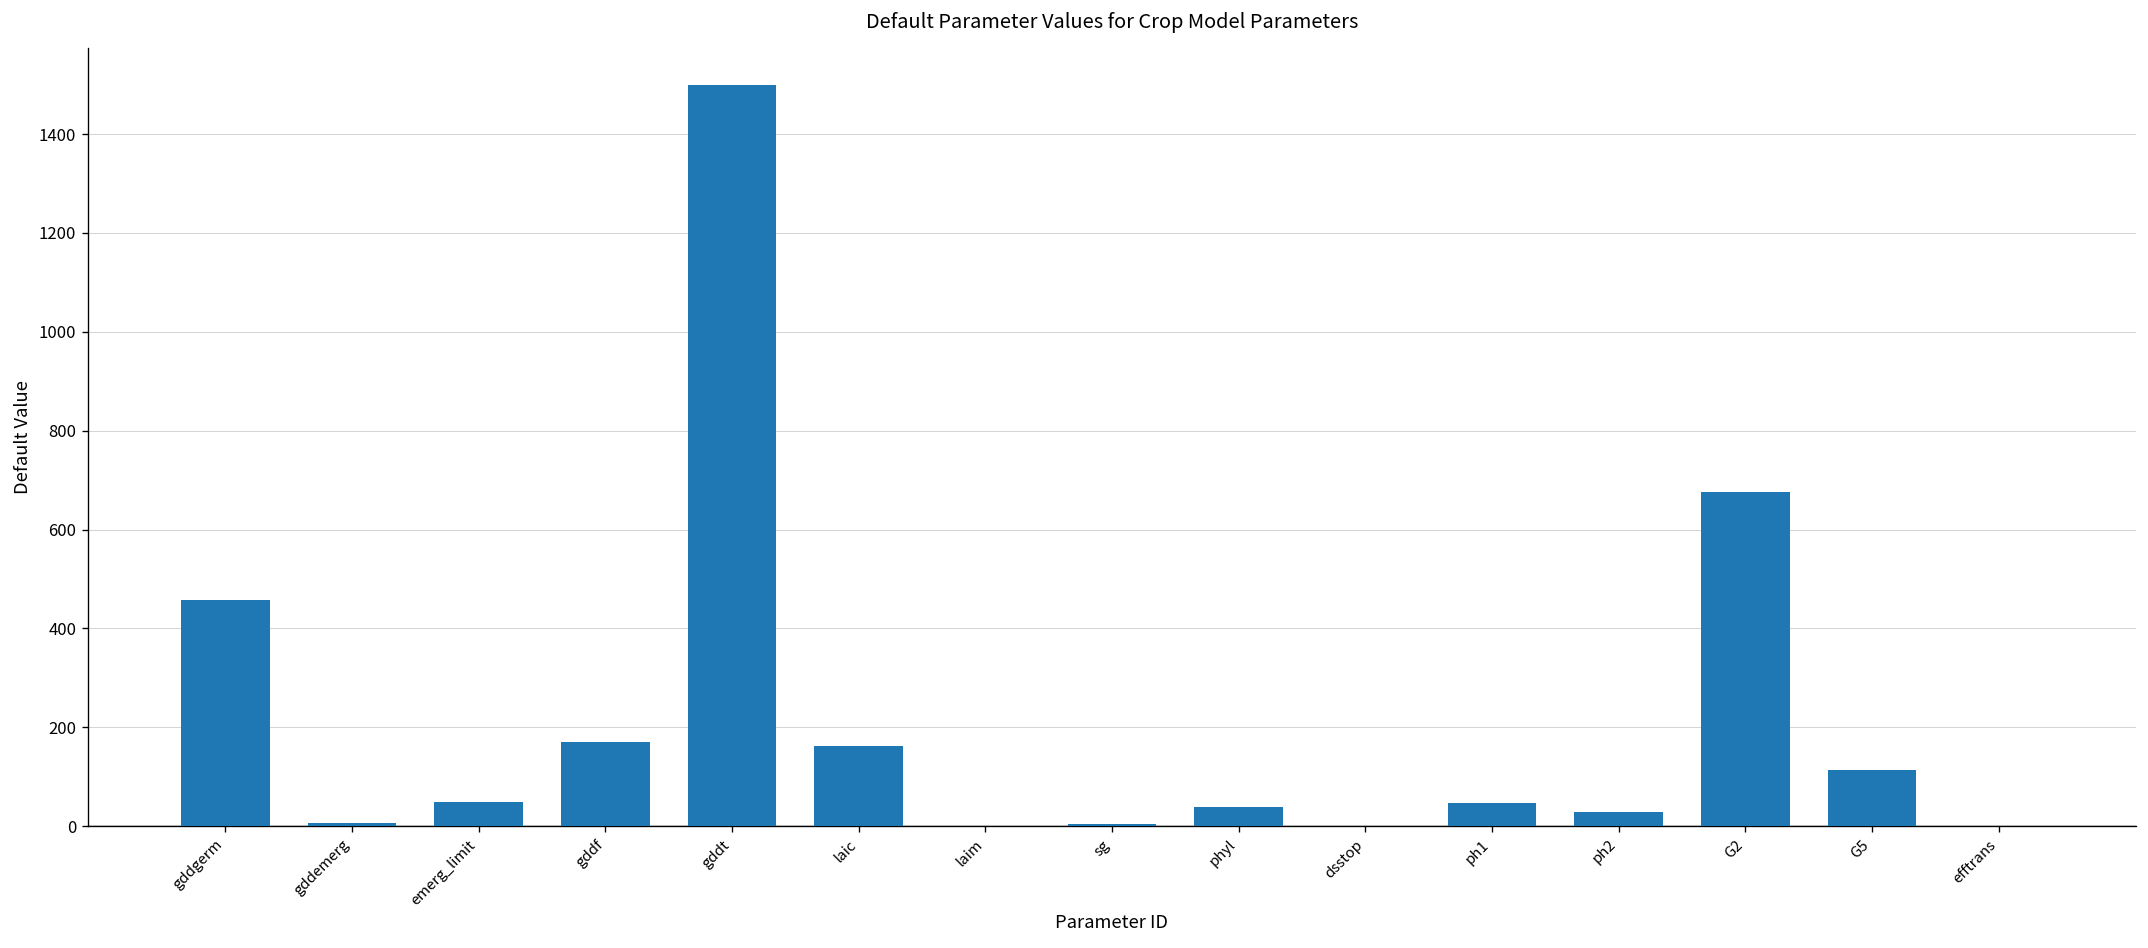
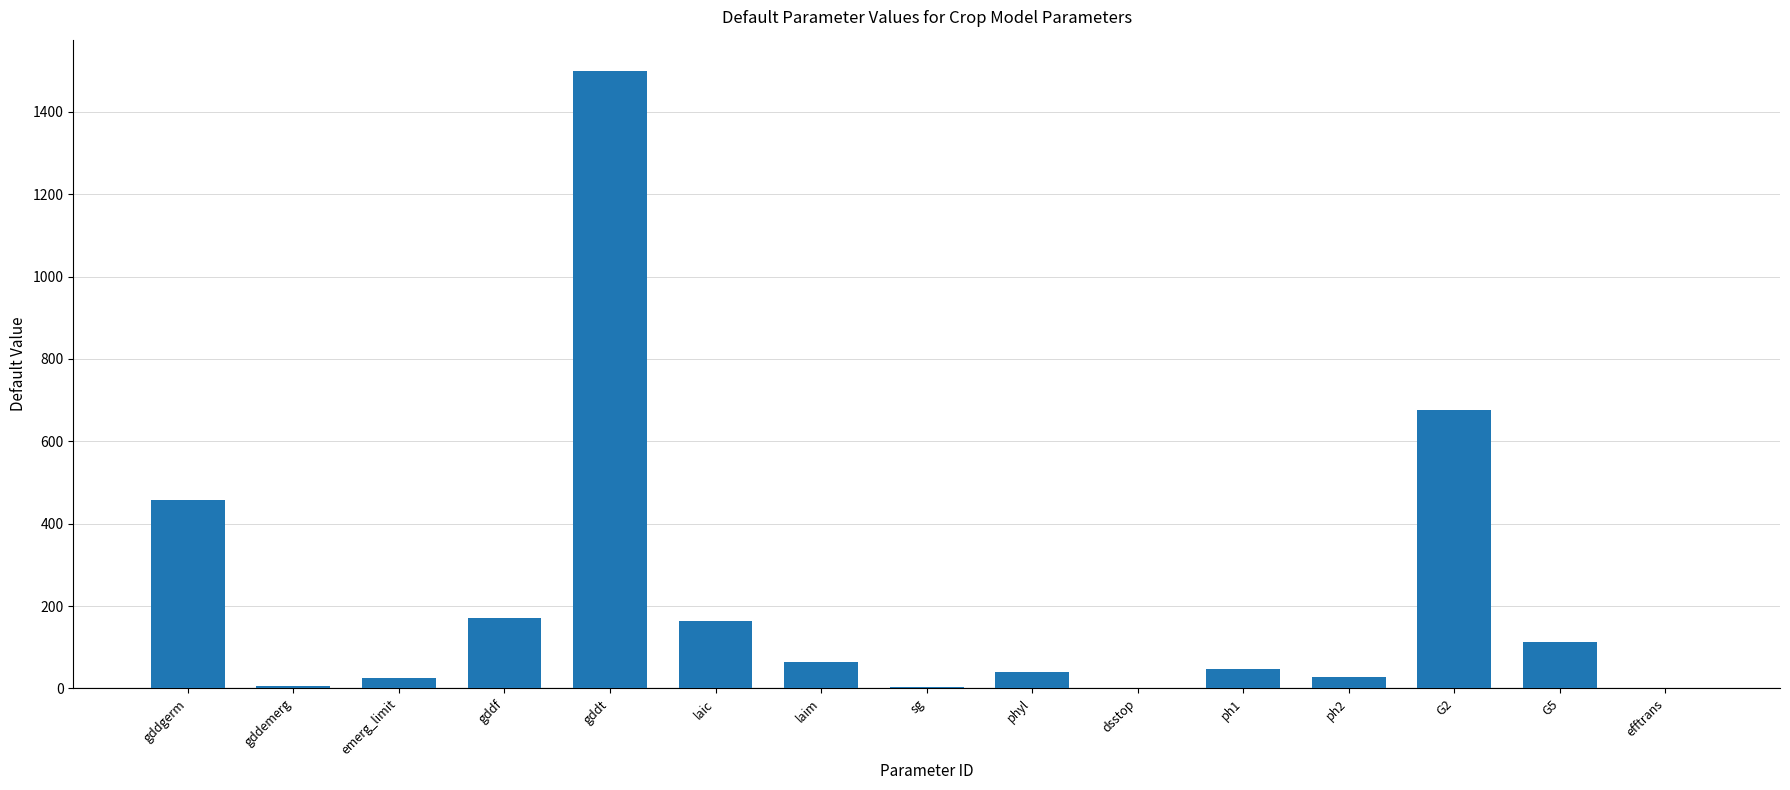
  {
    "gddgerm": 460,
-   "emerg_limit": 50,
+   "emerg_limit": 30,
    "gddf": 170,
    "gddt": 1500,
    "laic": 160,
-   "laim": 0,
+   "laim": 60,
    "phyl": 40,
    "ph1": 50,
    "ph2": 30,
    "G2": 680,
    "G5": 110
  }
